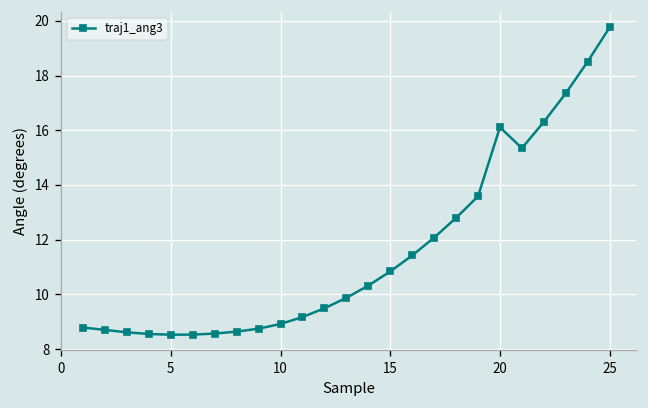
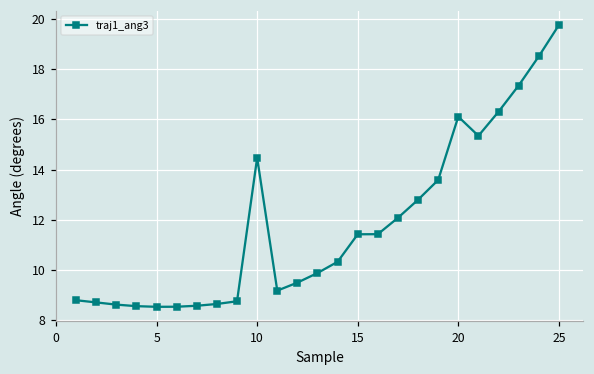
  {
    "5": 8.5,
-   "10": 8.9,
-   "15": 10.8,
+   "10": 14.5,
+   "15": 11.4,
    "20": 16.1,
    "25": 19.8
  }
